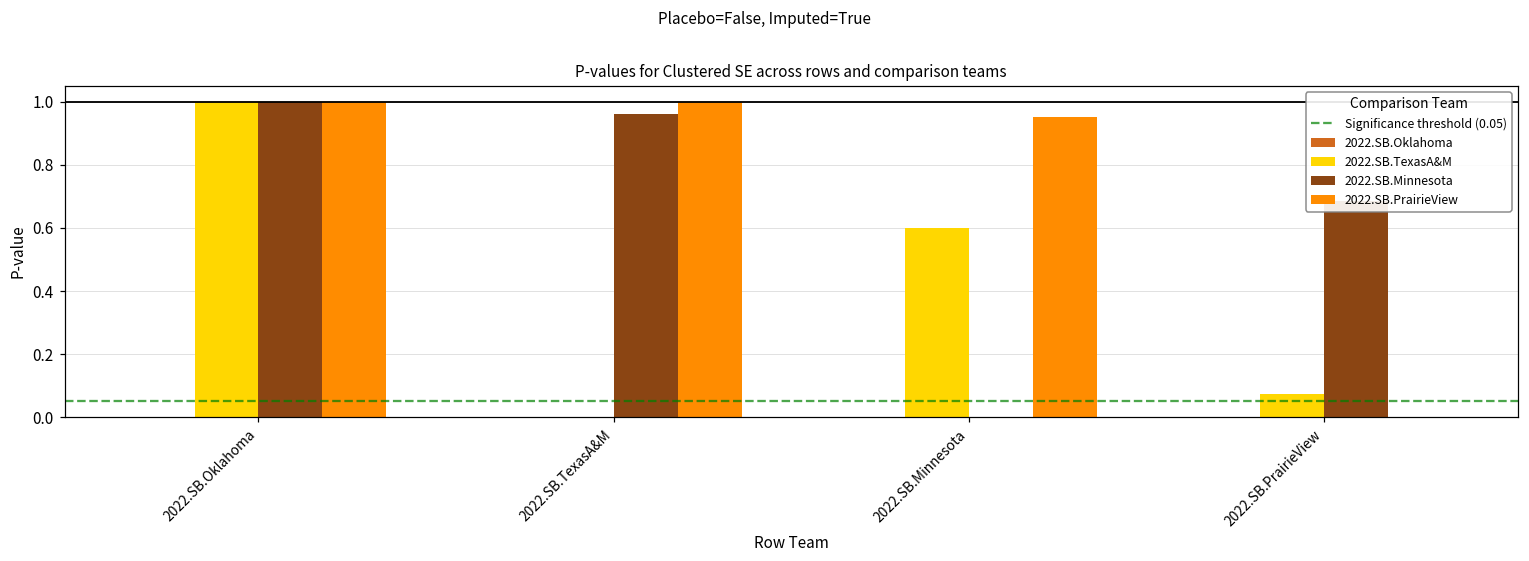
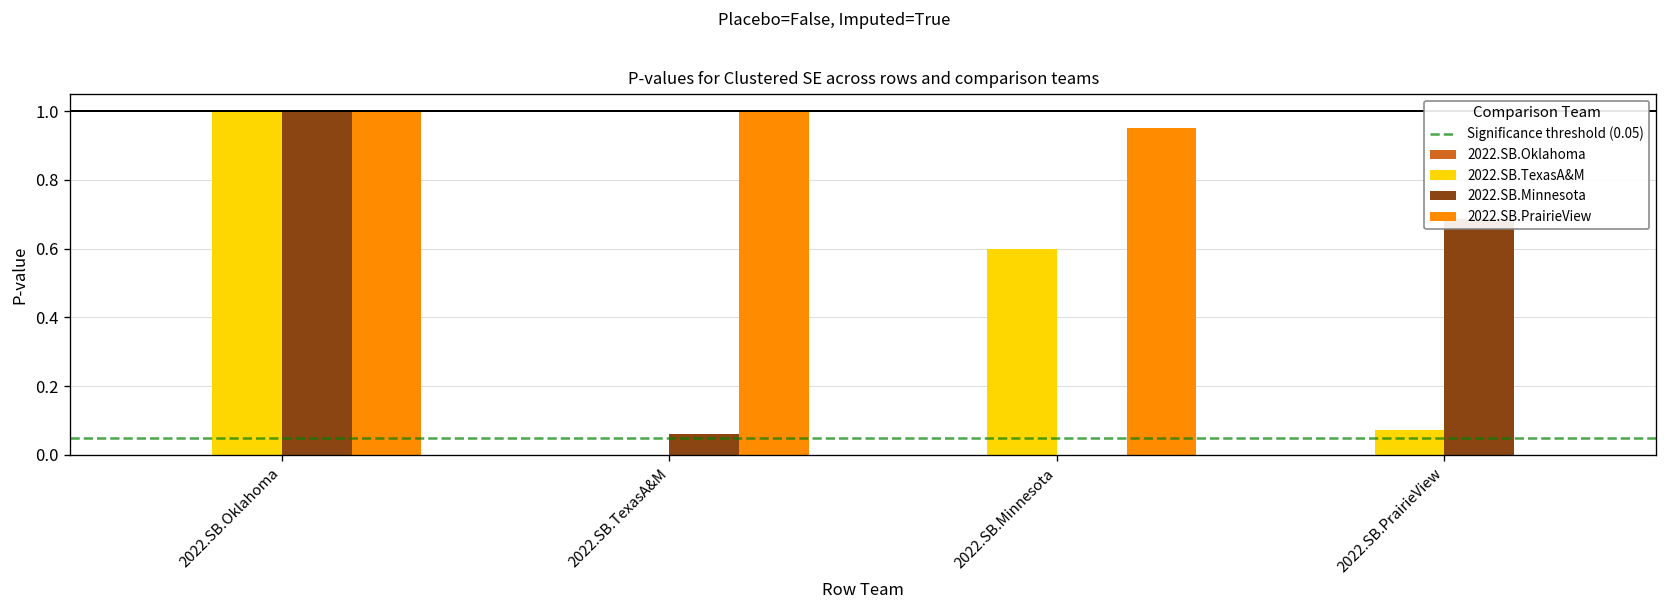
  {
    "2022.SB.Oklahoma": {
      "2022.SB.Oklahoma": 0.00
    },
    "2022.SB.TexasA&M": {
      "2022.SB.Oklahoma": 1.00,
      "2022.SB.TexasA&M": 0.00,
      "2022.SB.Minnesota": 0.60,
      "2022.SB.PrairieView": 0.07
    },
    "2022.SB.Minnesota": {
      "2022.SB.Oklahoma": 1.00,
-     "2022.SB.TexasA&M": 0.96,
+     "2022.SB.TexasA&M": 0.06,
      "2022.SB.Minnesota": 0.00
    },
    "2022.SB.PrairieView": {
      "2022.SB.Oklahoma": 1.00,
      "2022.SB.TexasA&M": 1.00,
      "2022.SB.Minnesota": 0.95,
      "2022.SB.PrairieView": 0.00
    }
  }
